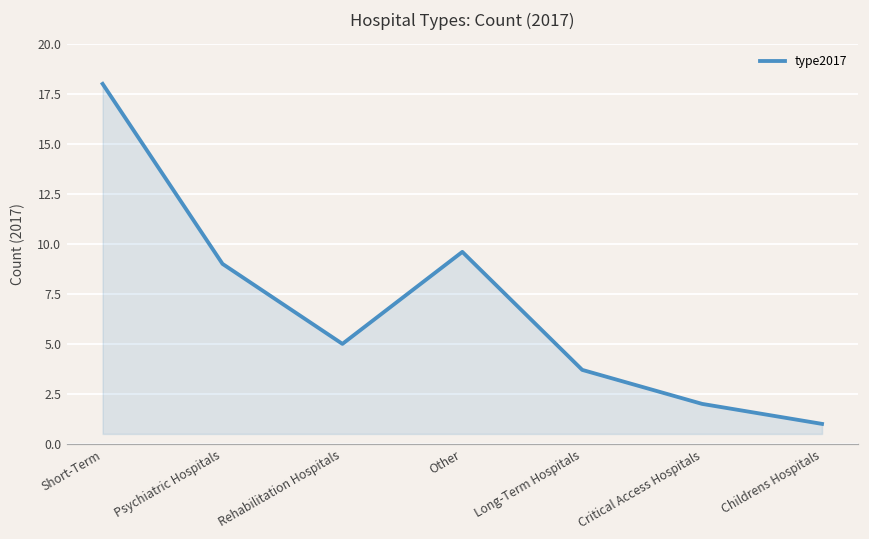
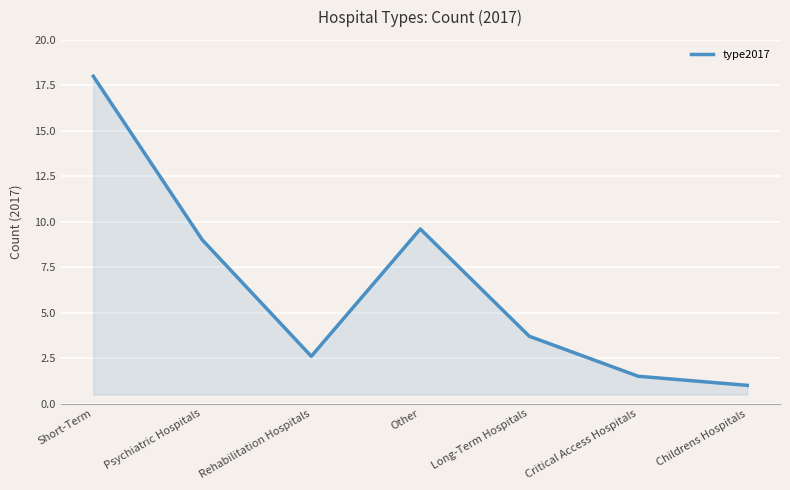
  {
    "Short-Term": 18.0,
    "Psychiatric Hospitals": 9.0,
-   "Rehabilitation Hospitals": 5.0,
+   "Rehabilitation Hospitals": 2.6,
    "Other": 9.6,
    "Long-Term Hospitals": 3.7,
-   "Critical Access Hospitals": 2.0,
+   "Critical Access Hospitals": 1.5,
    "Childrens Hospitals": 1.0
  }
